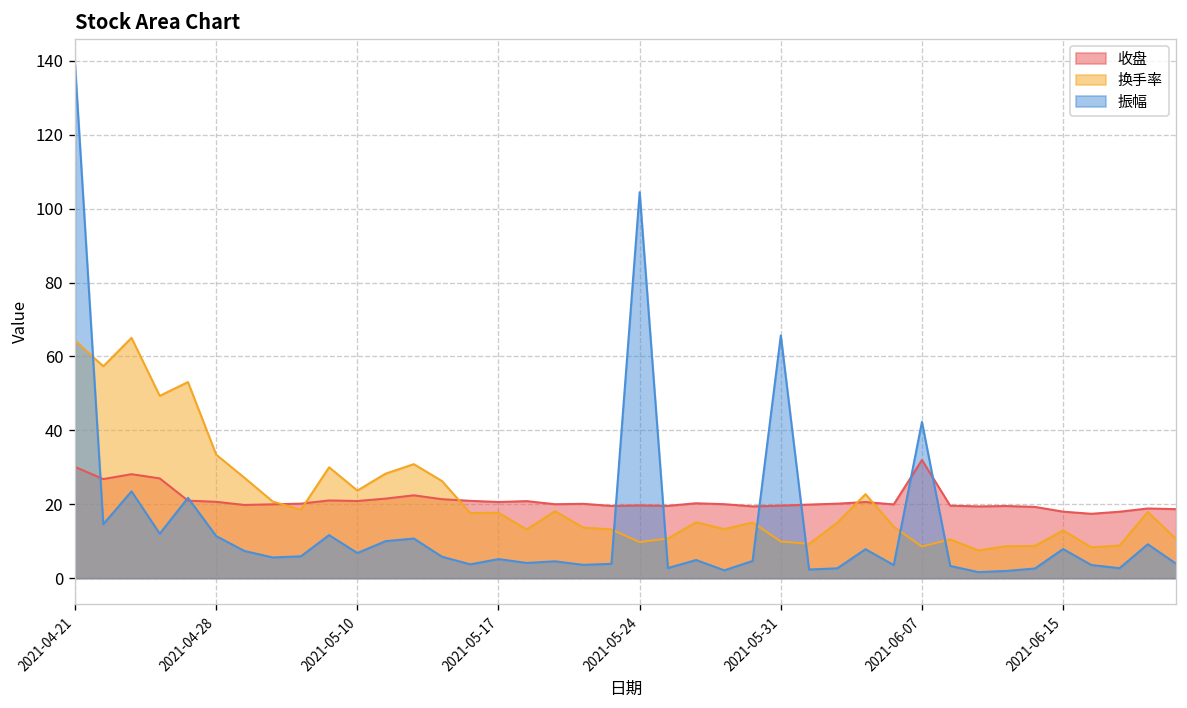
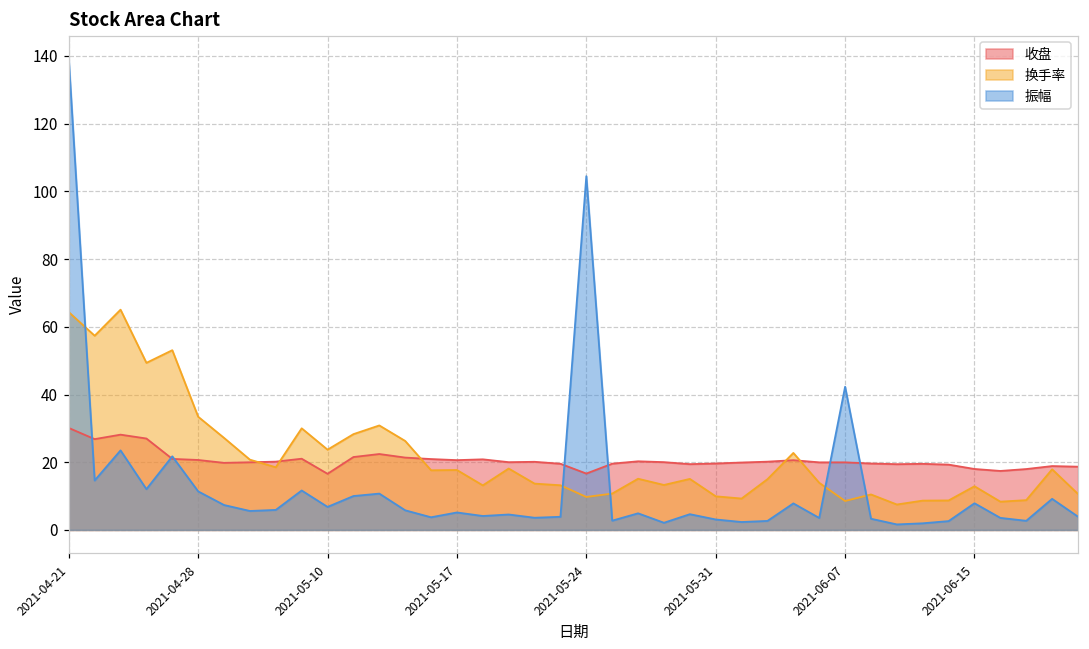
  {
    "收盘": {
      "2021-04-21": 30,
      "2021-04-28": 21,
-     "2021-05-10": 21,
+     "2021-05-10": 17,
      "2021-05-17": 21,
-     "2021-05-24": 20,
+     "2021-05-24": 17,
      "2021-05-31": 20,
-     "2021-06-07": 32,
+     "2021-06-07": 20,
      "2021-06-15": 18
    },
    "换手率": {
      "2021-04-21": 64,
      "2021-04-28": 33,
      "2021-05-10": 24,
      "2021-05-17": 18,
      "2021-05-24": 10,
      "2021-05-31": 10,
      "2021-06-07": 9,
      "2021-06-15": 13
    },
    "振幅": {
      "2021-04-21": 139,
      "2021-04-28": 11,
      "2021-05-10": 7,
      "2021-05-17": 5,
      "2021-05-24": 104,
-     "2021-05-31": 66,
+     "2021-05-31": 3,
      "2021-06-07": 42,
      "2021-06-15": 8
    }
  }
